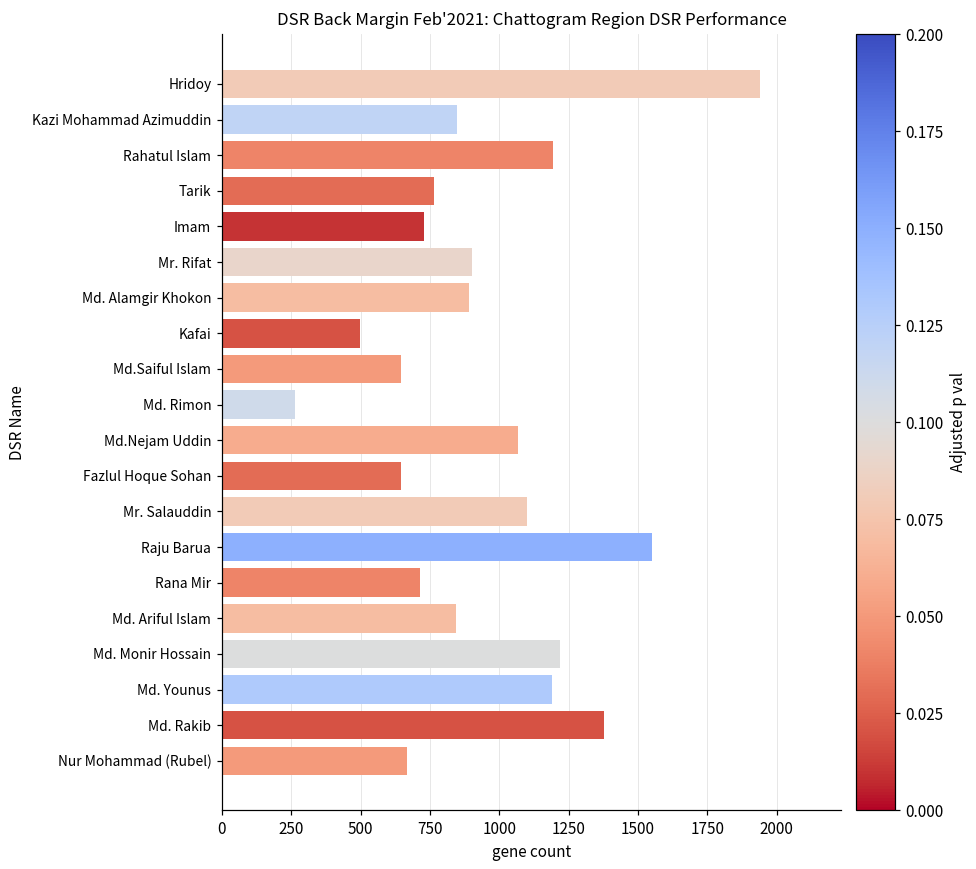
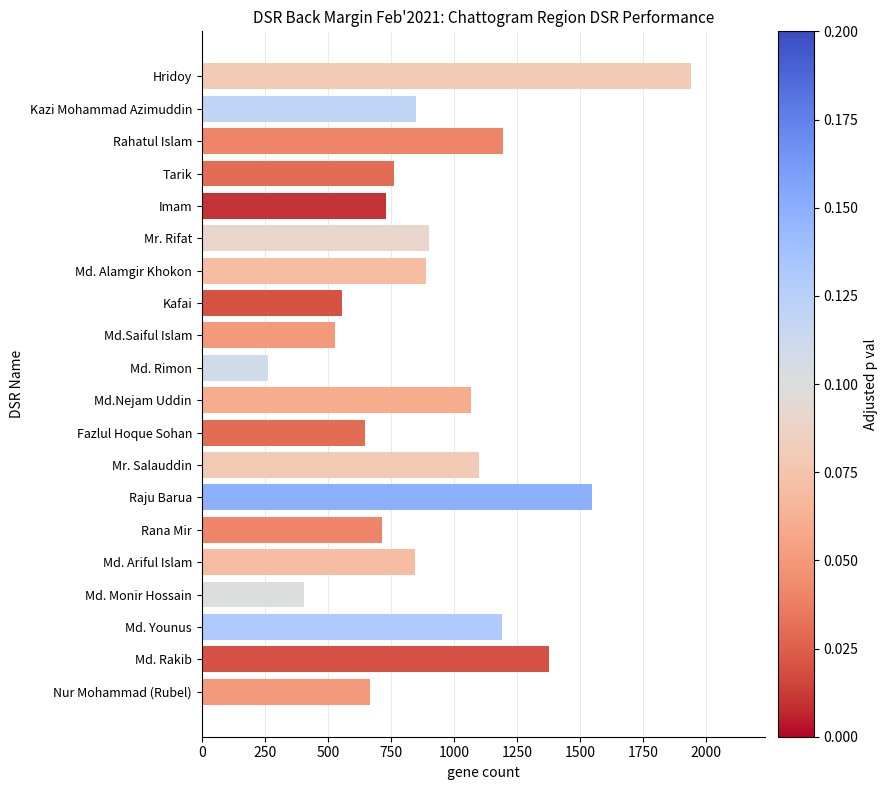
  {
    "Hridoy": 1940,
    "Kazi Mohammad Azimuddin": 850,
    "Rahatul Islam": 1200,
    "Tarik": 760,
    "Imam": 730,
    "Mr. Rifat": 900,
    "Md. Alamgir Khokon": 890,
-   "Kafai": 500,
-   "Md.Saiful Islam": 640,
+   "Kafai": 560,
+   "Md.Saiful Islam": 530,
    "Md. Rimon": 260,
    "Md.Nejam Uddin": 1070,
    "Fazlul Hoque Sohan": 650,
    "Mr. Salauddin": 1100,
    "Raju Barua": 1550,
    "Rana Mir": 710,
    "Md. Ariful Islam": 840,
-   "Md. Monir Hossain": 1220,
+   "Md. Monir Hossain": 410,
    "Md. Younus": 1190,
    "Md. Rakib": 1380,
    "Nur Mohammad (Rubel)": 670
  }
